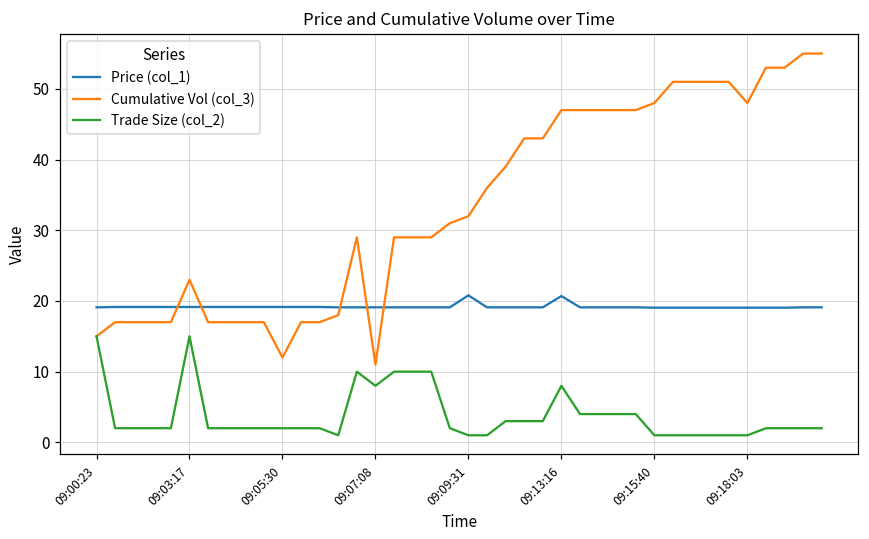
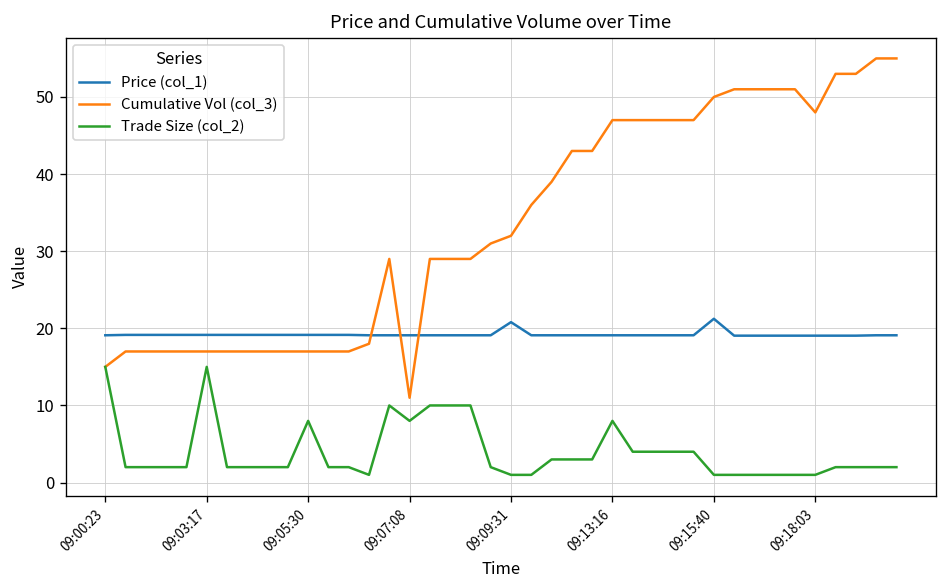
  {
    "Price (col_1)": {
      "09:00:23": 19,
      "09:03:17": 19,
      "09:05:30": 19,
      "09:07:08": 19,
      "09:09:31": 21,
-     "09:13:16": 21,
-     "09:15:40": 19,
+     "09:13:16": 19,
+     "09:15:40": 21,
      "09:18:03": 19
    },
    "Cumulative Vol (col_3)": {
-     "09:03:17": 23,
-     "09:05:30": 12,
+     "09:03:17": 17,
+     "09:05:30": 17,
      "09:07:08": 11,
      "09:09:31": 32,
      "09:13:16": 47,
-     "09:15:40": 48,
+     "09:15:40": 50,
      "09:18:03": 48
    },
    "Trade Size (col_2)": {
      "09:03:17": 15,
-     "09:05:30": 2,
+     "09:05:30": 8,
      "09:07:08": 8,
      "09:09:31": 1,
      "09:13:16": 8,
      "09:15:40": 1,
      "09:18:03": 1
    }
  }
